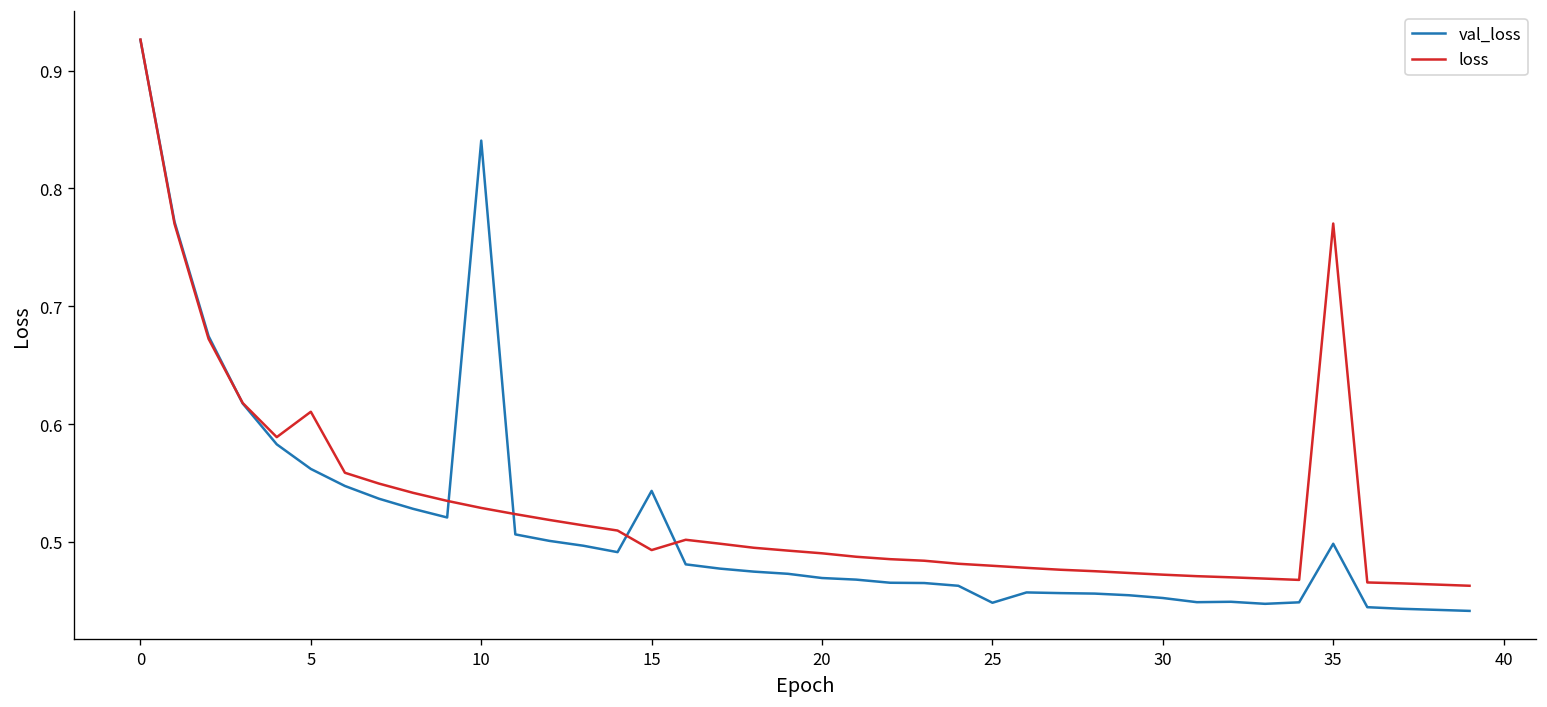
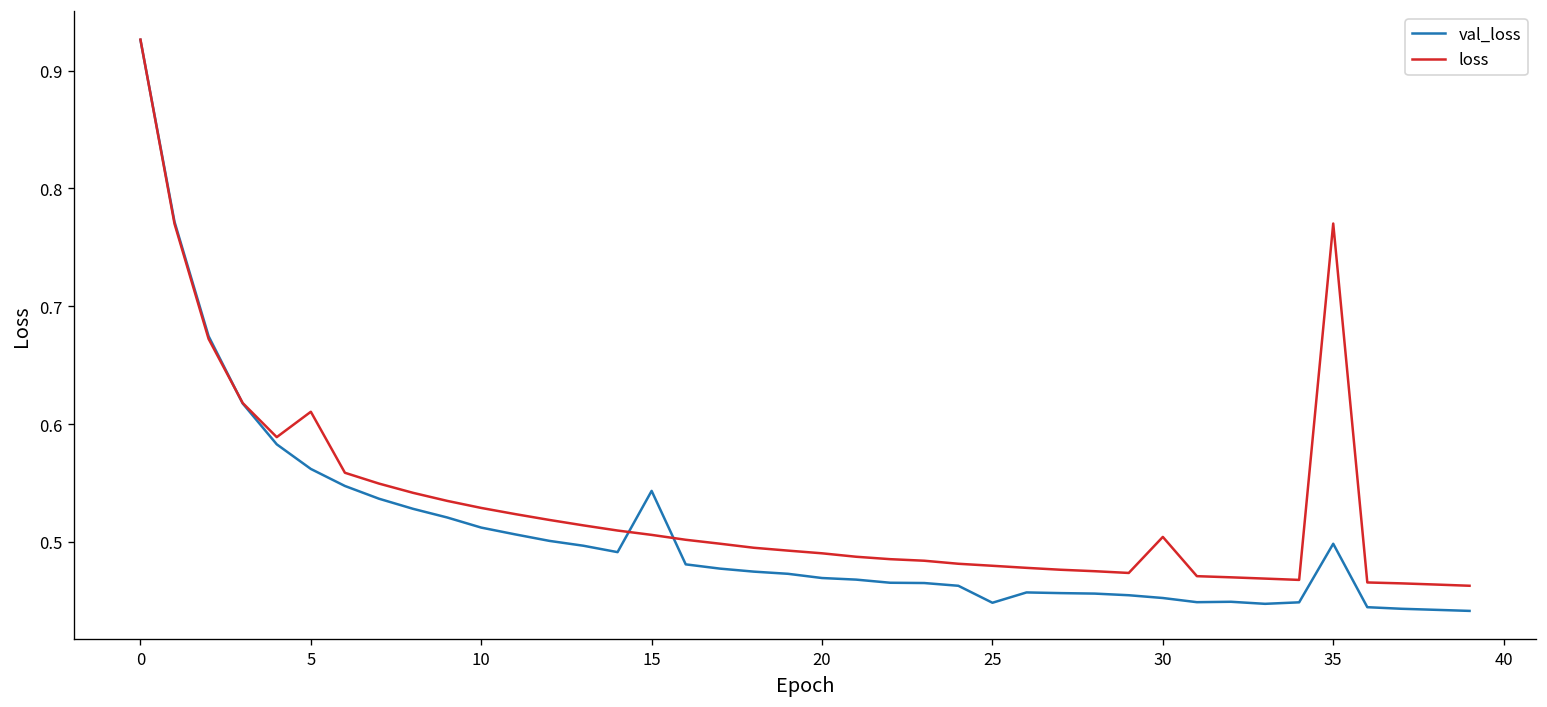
  {
    "val_loss": {
      "5": 0.56,
-     "10": 0.84,
+     "10": 0.51,
      "15": 0.54,
      "20": 0.47,
      "25": 0.45,
      "30": 0.45,
      "35": 0.50
    },
    "loss": {
      "5": 0.61,
      "10": 0.53,
-     "15": 0.49,
+     "15": 0.51,
      "20": 0.49,
      "25": 0.48,
-     "30": 0.47,
+     "30": 0.50,
      "35": 0.77
    }
  }
